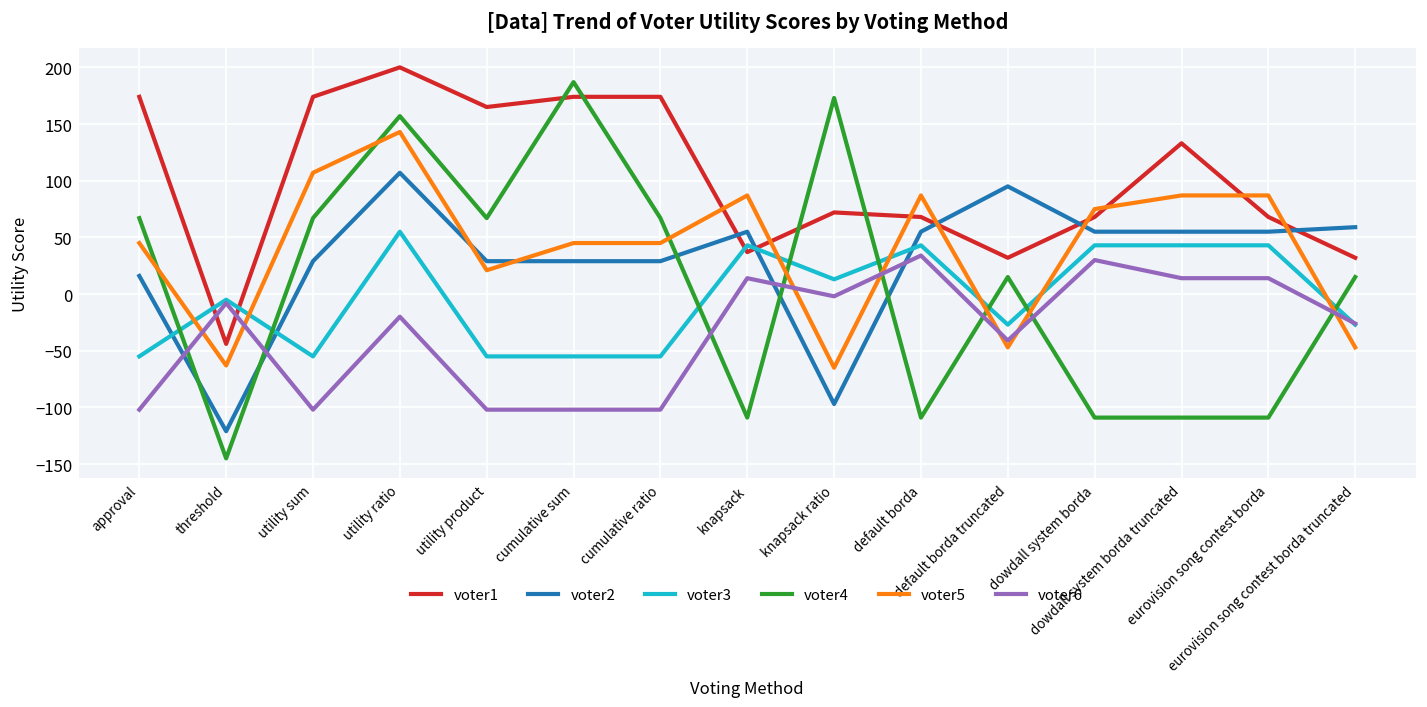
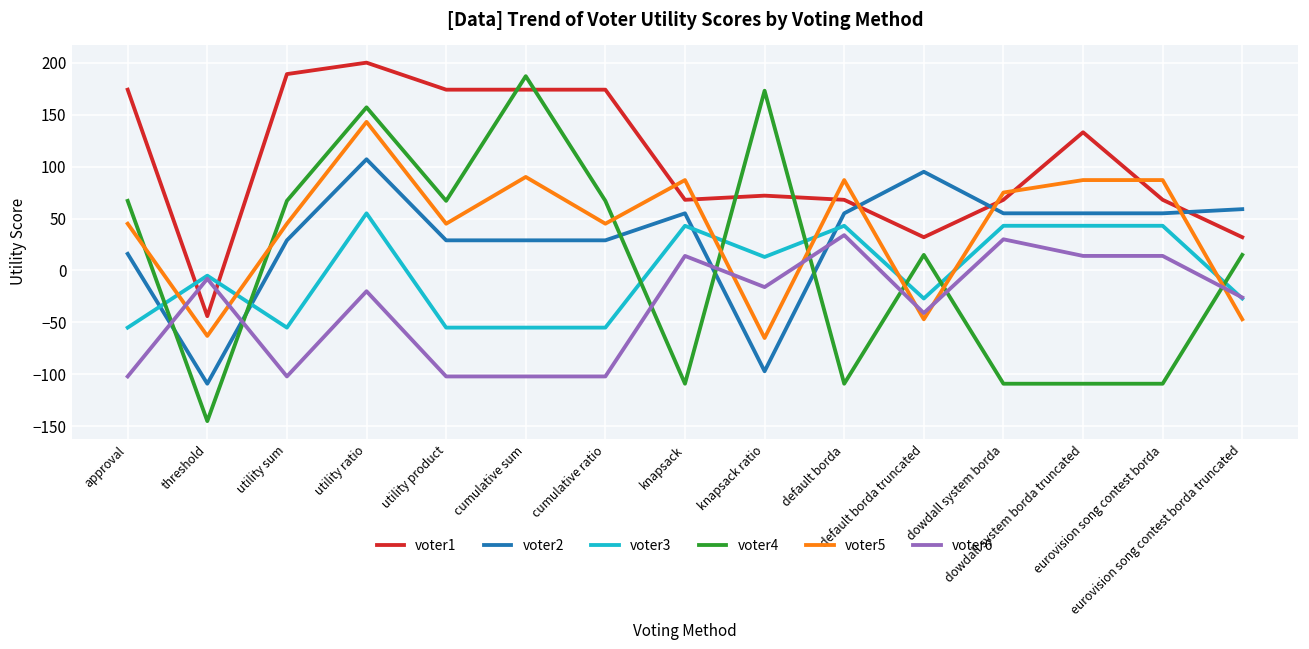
  {
    "voter1": {
      "approval": 170,
      "threshold": -40,
-     "utility sum": 170,
+     "utility sum": 190,
      "utility ratio": 200,
-     "utility product": 165,
+     "utility product": 174,
      "cumulative sum": 170,
      "cumulative ratio": 170,
-     "knapsack": 40,
+     "knapsack": 70,
      "knapsack ratio": 70,
      "default borda": 70,
      "default borda truncated": 30,
      "dowdall system borda": 70,
      "dowdall system borda truncated": 130,
      "eurovision song contest borda": 70,
      "eurovision song contest borda truncated": 30
    },
    "voter2": {
      "approval": 20,
-     "threshold": -120,
+     "threshold": -110,
      "utility sum": 30,
      "utility ratio": 110,
      "utility product": 30,
      "cumulative sum": 30,
      "cumulative ratio": 30,
      "knapsack": 60,
      "knapsack ratio": -100,
      "default borda": 60,
      "default borda truncated": 100,
      "dowdall system borda": 60,
      "dowdall system borda truncated": 60,
      "eurovision song contest borda": 60,
      "eurovision song contest borda truncated": 60
    },
    "voter3": {
      "approval": -60,
      "threshold": -10,
      "utility sum": -60,
      "utility ratio": 60,
      "utility product": -60,
      "cumulative sum": -60,
      "cumulative ratio": -60,
      "knapsack": 40,
      "knapsack ratio": 10,
      "default borda": 40,
      "default borda truncated": -30,
      "dowdall system borda": 40,
      "dowdall system borda truncated": 40,
      "eurovision song contest borda": 40
    },
    "voter4": {
      "approval": 70,
      "threshold": -150,
      "utility sum": 70,
      "utility ratio": 160,
      "utility product": 70,
      "cumulative sum": 190,
      "cumulative ratio": 70,
      "knapsack": -110,
      "knapsack ratio": 170,
      "default borda": -110,
      "default borda truncated": 20,
      "dowdall system borda": -110,
      "dowdall system borda truncated": -110,
      "eurovision song contest borda": -110,
      "eurovision song contest borda truncated": 20
    },
    "voter5": {
      "approval": 50,
      "threshold": -60,
-     "utility sum": 110,
+     "utility sum": 50,
      "utility ratio": 140,
-     "utility product": 20,
-     "cumulative sum": 50,
+     "utility product": 50,
+     "cumulative sum": 90,
      "cumulative ratio": 50,
      "knapsack": 90,
      "knapsack ratio": -70,
      "default borda": 90,
      "default borda truncated": -50,
      "dowdall system borda": 80,
      "dowdall system borda truncated": 90,
      "eurovision song contest borda": 90,
      "eurovision song contest borda truncated": -50
    },
    "voter6": {
      "approval": -100,
      "threshold": -10,
      "utility sum": -100,
      "utility ratio": -20,
      "utility product": -100,
      "cumulative sum": -100,
      "cumulative ratio": -100,
      "knapsack": 10,
-     "knapsack ratio": 0,
+     "knapsack ratio": -20,
      "default borda": 30,
      "default borda truncated": -40,
      "dowdall system borda": 30,
      "dowdall system borda truncated": 10,
      "eurovision song contest borda": 10
    }
  }
